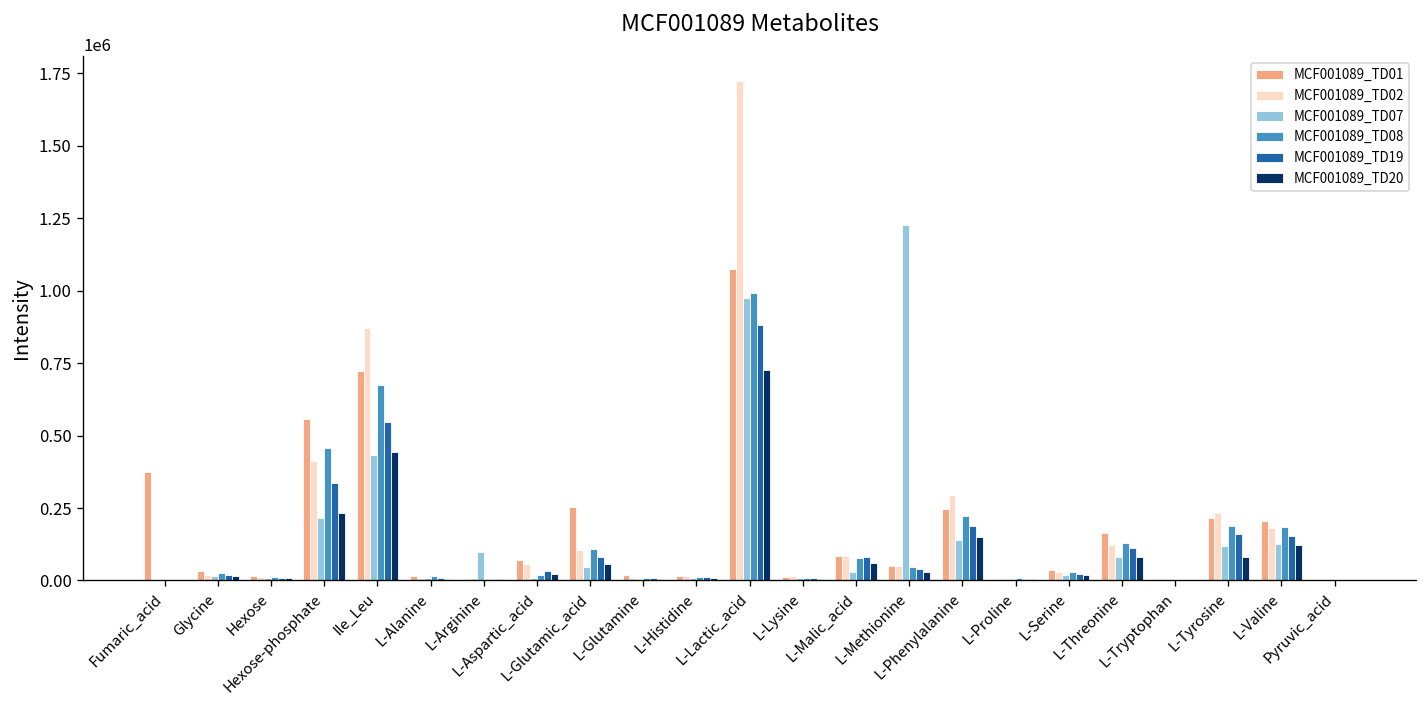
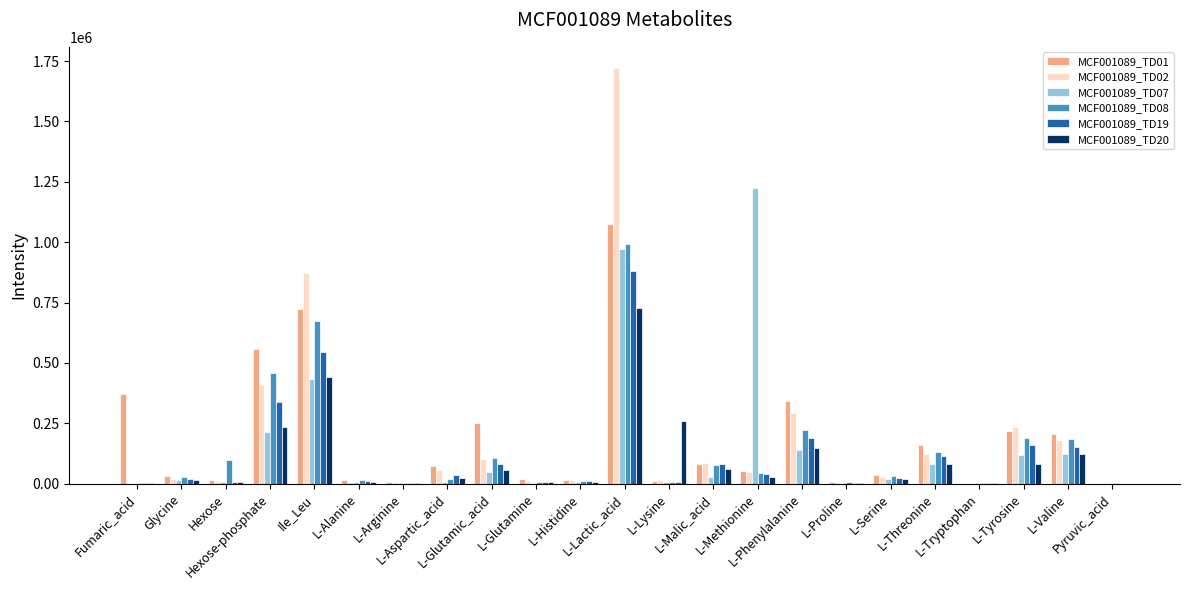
  {
    "MCF001089_TD01": {
      "Fumaric_acid": 370000,
      "Glycine": 30000,
      "Hexose": 20000,
      "Hexose-phosphate": 560000,
      "Ile_Leu": 720000,
      "L-Alanine": 10000,
      "L-Aspartic_acid": 70000,
      "L-Glutamic_acid": 250000,
      "L-Glutamine": 20000,
      "L-Histidine": 20000,
      "L-Lactic_acid": 1070000,
      "L-Lysine": 10000,
      "L-Malic_acid": 80000,
      "L-Methionine": 50000,
-     "L-Phenylalanine": 250000,
+     "L-Phenylalanine": 340000,
      "L-Serine": 30000,
      "L-Threonine": 160000,
      "L-Tyrosine": 220000,
      "L-Valine": 200000
    },
    "MCF001089_TD02": {
      "Glycine": 20000,
      "Hexose": 10000,
      "Hexose-phosphate": 410000,
      "Ile_Leu": 870000,
      "L-Aspartic_acid": 60000,
      "L-Glutamic_acid": 100000,
      "L-Histidine": 20000,
      "L-Lactic_acid": 1720000,
      "L-Lysine": 10000,
      "L-Malic_acid": 80000,
      "L-Methionine": 50000,
      "L-Phenylalanine": 290000,
      "L-Serine": 30000,
      "L-Threonine": 120000,
      "L-Tyrosine": 230000,
      "L-Valine": 180000
    },
    "MCF001089_TD07": {
      "Glycine": 20000,
      "Hexose-phosphate": 220000,
      "Ile_Leu": 430000,
-     "L-Arginine": 100000,
+     "L-Arginine": 0,
      "L-Glutamic_acid": 50000,
      "L-Lactic_acid": 970000,
      "L-Malic_acid": 30000,
      "L-Methionine": 1230000,
      "L-Phenylalanine": 140000,
      "L-Serine": 20000,
      "L-Threonine": 80000,
      "L-Tyrosine": 120000,
      "L-Valine": 120000
    },
    "MCF001089_TD08": {
      "Glycine": 30000,
-     "Hexose": 10000,
+     "Hexose": 100000,
      "Hexose-phosphate": 460000,
      "Ile_Leu": 670000,
      "L-Alanine": 10000,
      "L-Aspartic_acid": 20000,
      "L-Glutamic_acid": 110000,
      "L-Histidine": 10000,
      "L-Lactic_acid": 990000,
      "L-Malic_acid": 80000,
      "L-Methionine": 50000,
      "L-Phenylalanine": 220000,
      "L-Serine": 30000,
      "L-Threonine": 130000,
      "L-Tyrosine": 190000,
      "L-Valine": 180000
    },
    "MCF001089_TD19": {
      "Glycine": 20000,
      "Hexose-phosphate": 340000,
      "Ile_Leu": 550000,
      "L-Aspartic_acid": 30000,
      "L-Glutamic_acid": 80000,
      "L-Histidine": 10000,
      "L-Lactic_acid": 880000,
      "L-Malic_acid": 80000,
      "L-Methionine": 40000,
      "L-Phenylalanine": 190000,
      "L-Serine": 20000,
      "L-Threonine": 110000,
      "L-Tyrosine": 160000,
      "L-Valine": 150000
    },
    "MCF001089_TD20": {
      "Glycine": 10000,
      "Hexose-phosphate": 230000,
      "Ile_Leu": 440000,
      "L-Aspartic_acid": 20000,
      "L-Glutamic_acid": 60000,
      "L-Lactic_acid": 730000,
-     "L-Lysine": 10000,
+     "L-Lysine": 260000,
      "L-Malic_acid": 60000,
      "L-Methionine": 30000,
      "L-Phenylalanine": 150000,
      "L-Serine": 20000,
      "L-Threonine": 80000,
      "L-Tyrosine": 80000,
      "L-Valine": 120000
    }
  }
